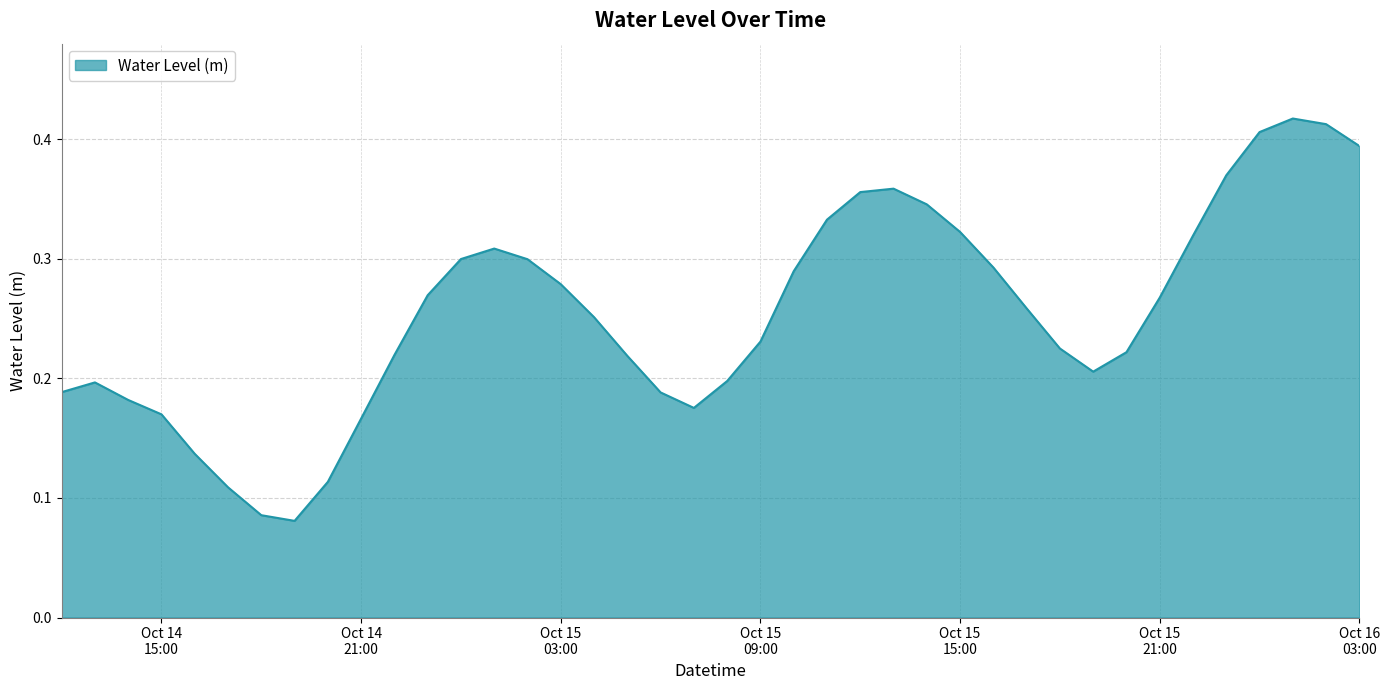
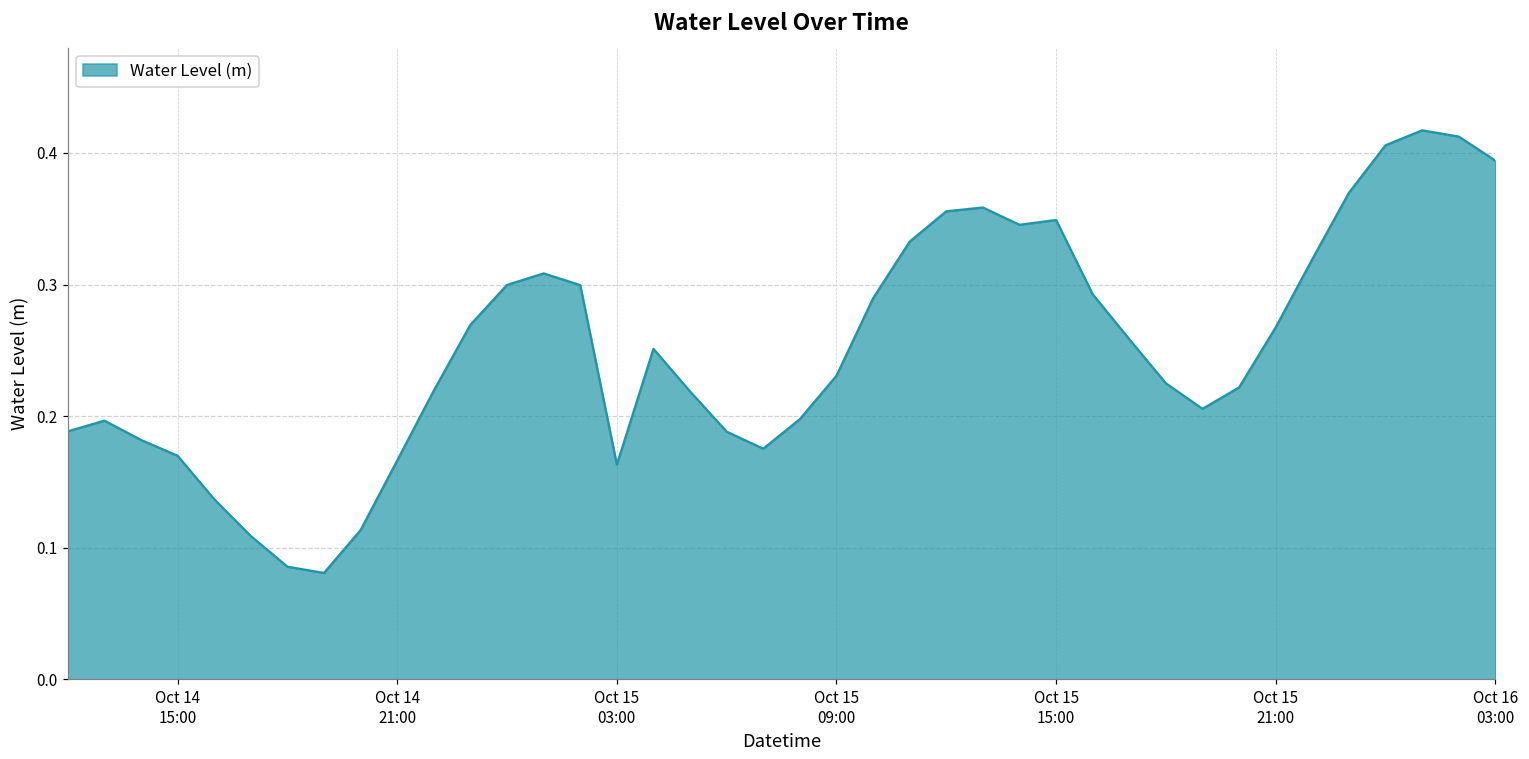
  {
    "Oct 14 15:00": 0.170,
    "Oct 14 21:00": 0.166,
-   "Oct 15 03:00": 0.279,
+   "Oct 15 03:00": 0.163,
    "Oct 15 09:00": 0.231,
-   "Oct 15 15:00": 0.322,
+   "Oct 15 15:00": 0.349,
    "Oct 15 21:00": 0.267,
    "Oct 16 03:00": 0.394
  }
